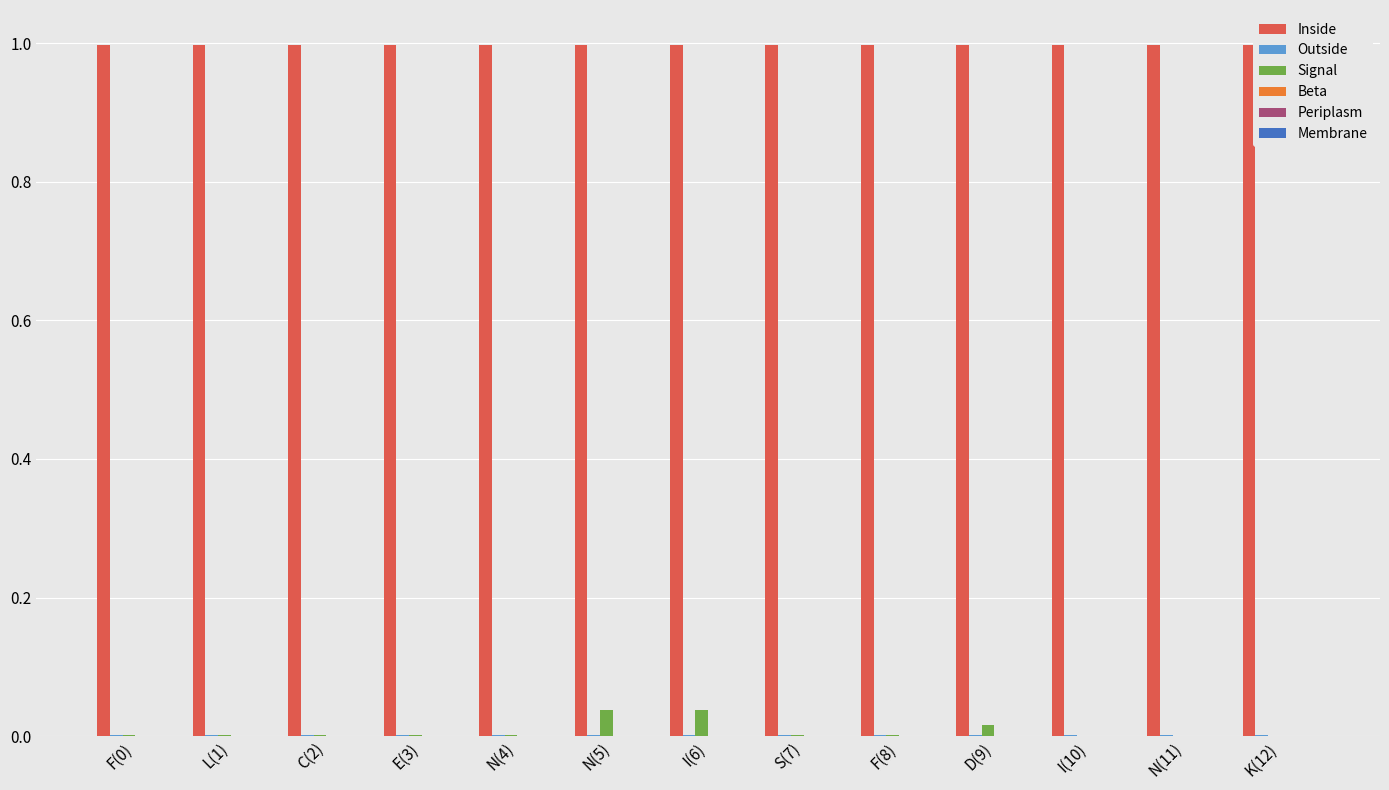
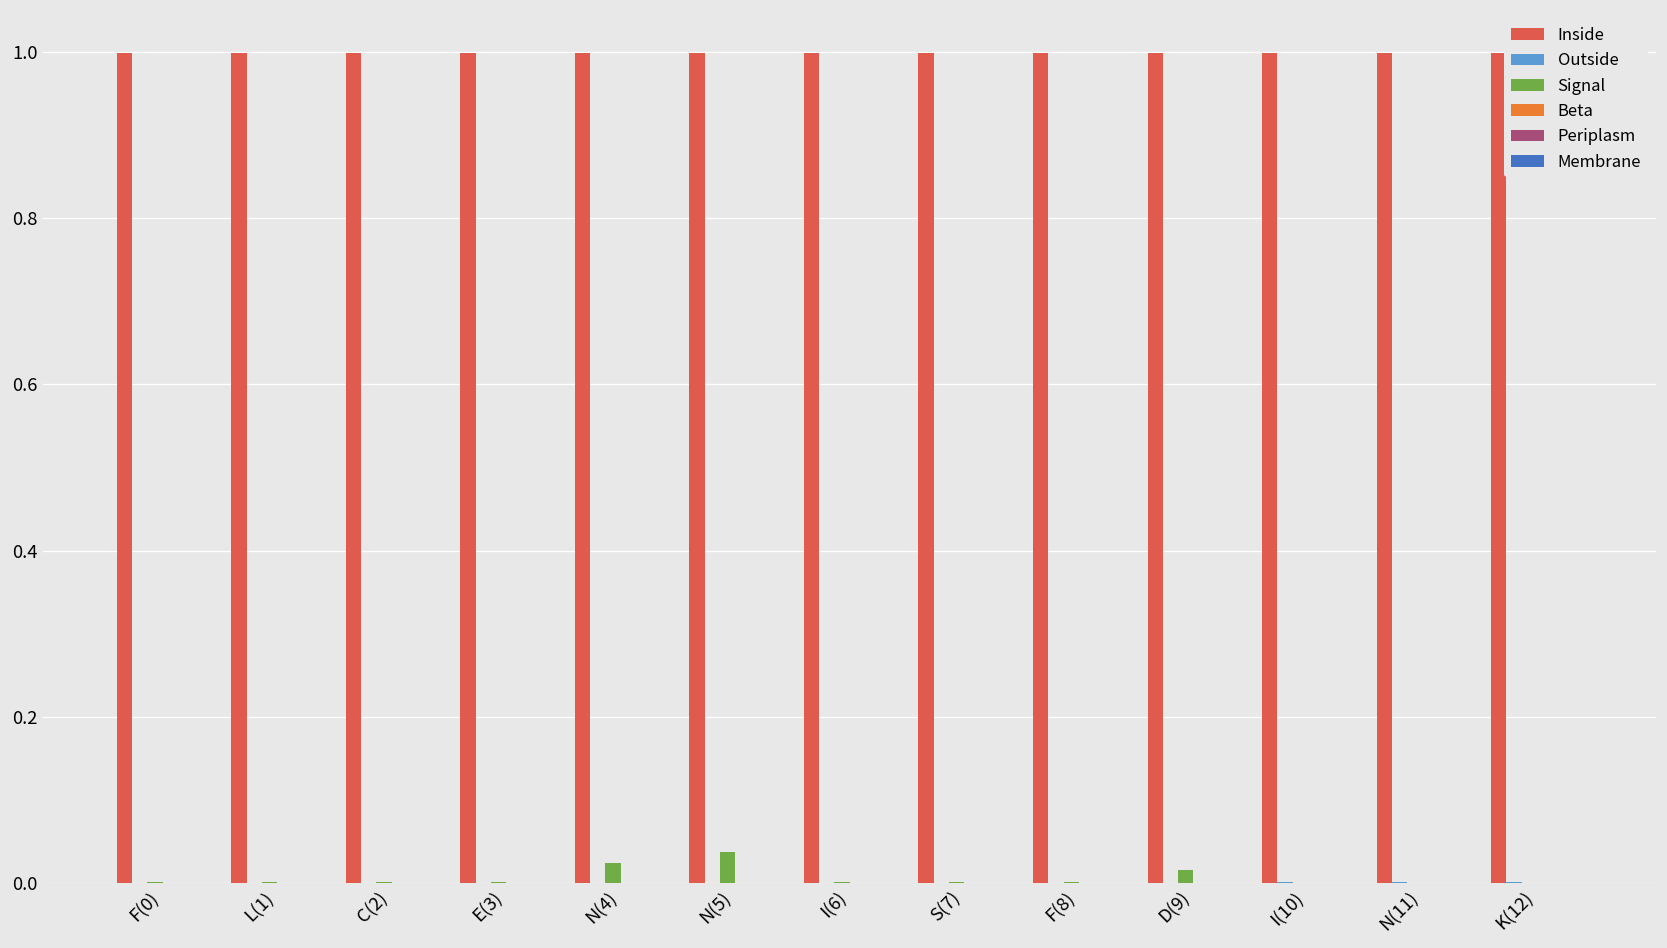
  {
    "Signal": {
-     "N(4)": 0.00,
+     "N(4)": 0.02,
      "N(5)": 0.04,
-     "I(6)": 0.04,
+     "I(6)": 0.00,
      "D(9)": 0.02,
      "K(12)": 0.00
    },
    "Periplasm": {
      "F(0)": 0.00,
      "L(1)": 0.00,
      "C(2)": 0.00,
      "E(3)": 0.00,
      "N(4)": 0.00,
      "N(5)": 0.00,
      "I(6)": 0.00,
      "S(7)": 0.00,
      "F(8)": 0.00,
      "D(9)": 0.00
    }
  }
